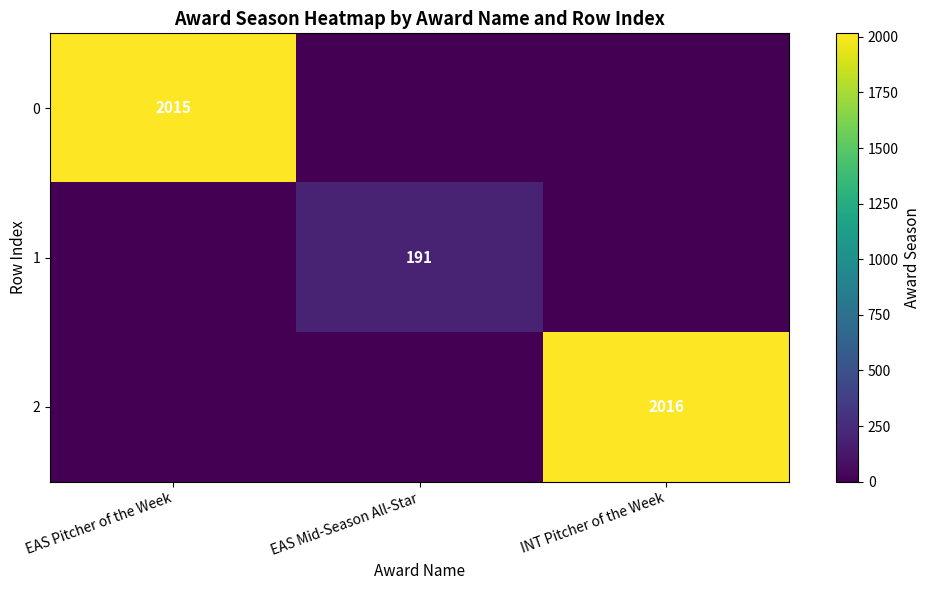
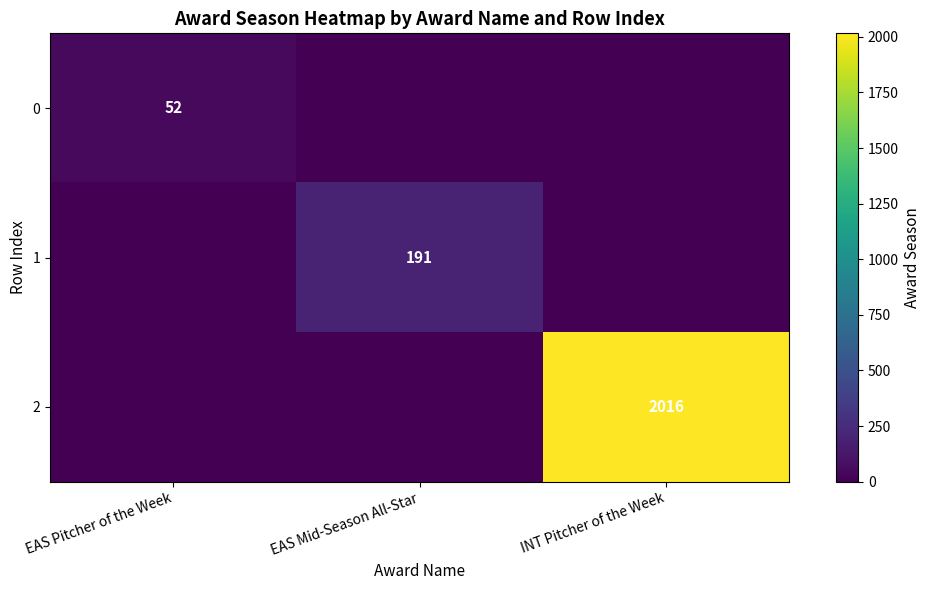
  {
    "0": {
-     "EAS Pitcher of the Week": 2015
+     "EAS Pitcher of the Week": 52
    },
    "1": {
      "EAS Mid-Season All-Star": 191
    },
    "2": {
      "INT Pitcher of the Week": 2016
    }
  }
